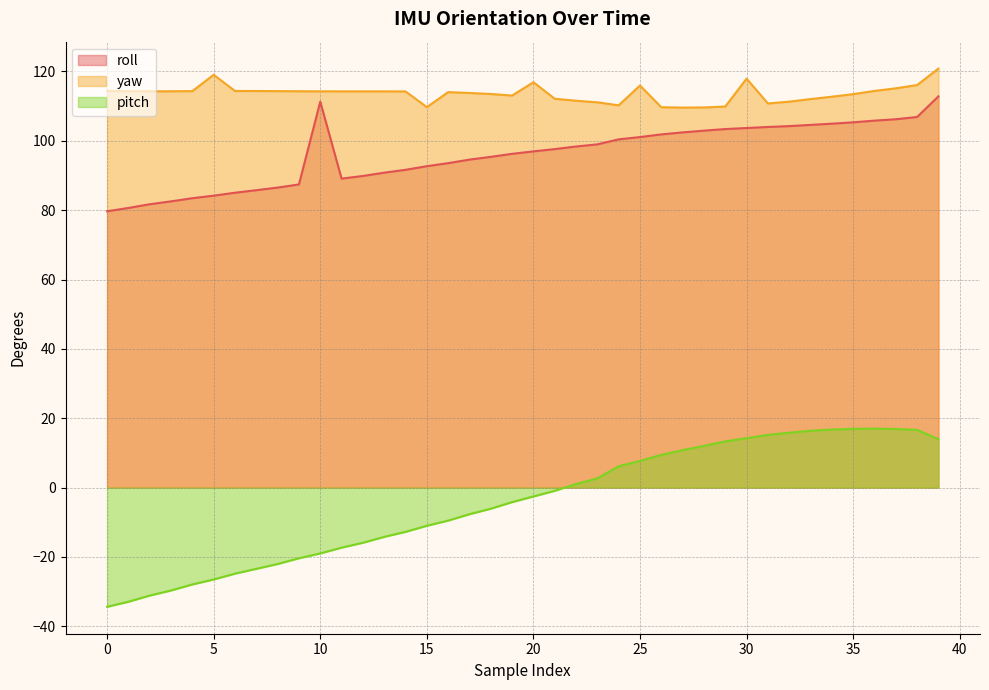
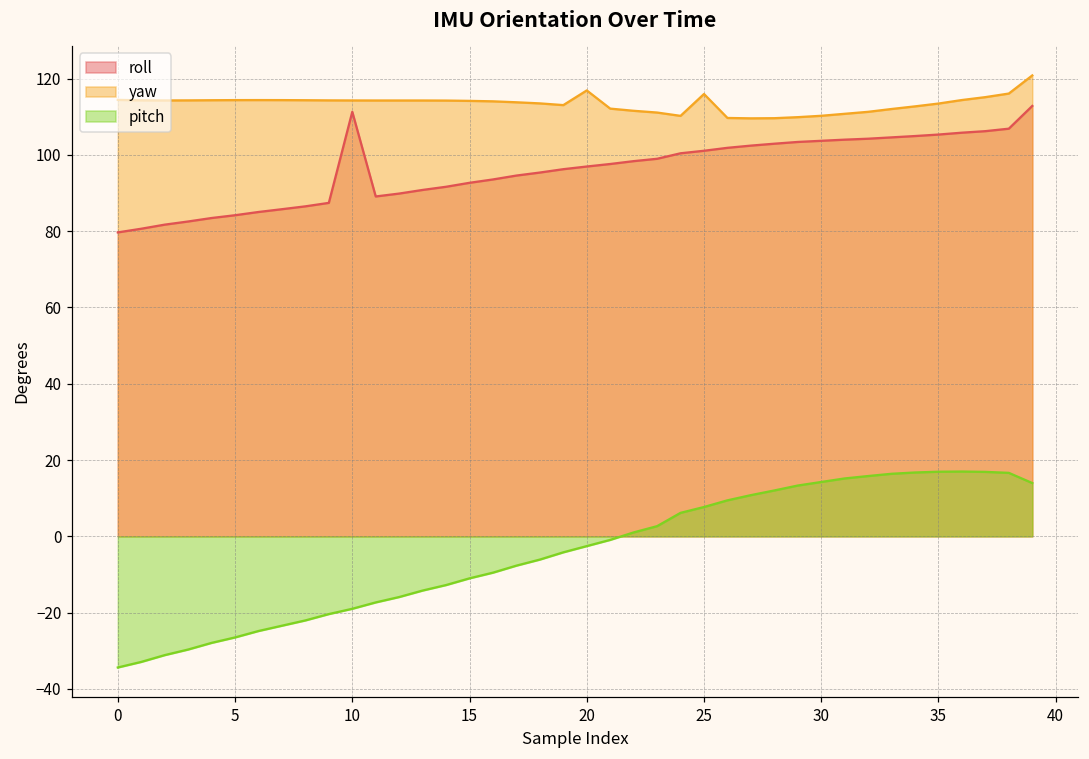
  {
    "roll": {
      "0": 80,
      "5": 84,
      "10": 111,
      "15": 93,
      "20": 97,
      "25": 101,
      "30": 104,
      "35": 105
    },
    "yaw": {
-     "5": 119,
+     "5": 114,
      "10": 114,
-     "15": 110,
+     "15": 114,
      "20": 117,
      "25": 116,
-     "30": 118,
+     "30": 110,
      "35": 113
    }
  }
